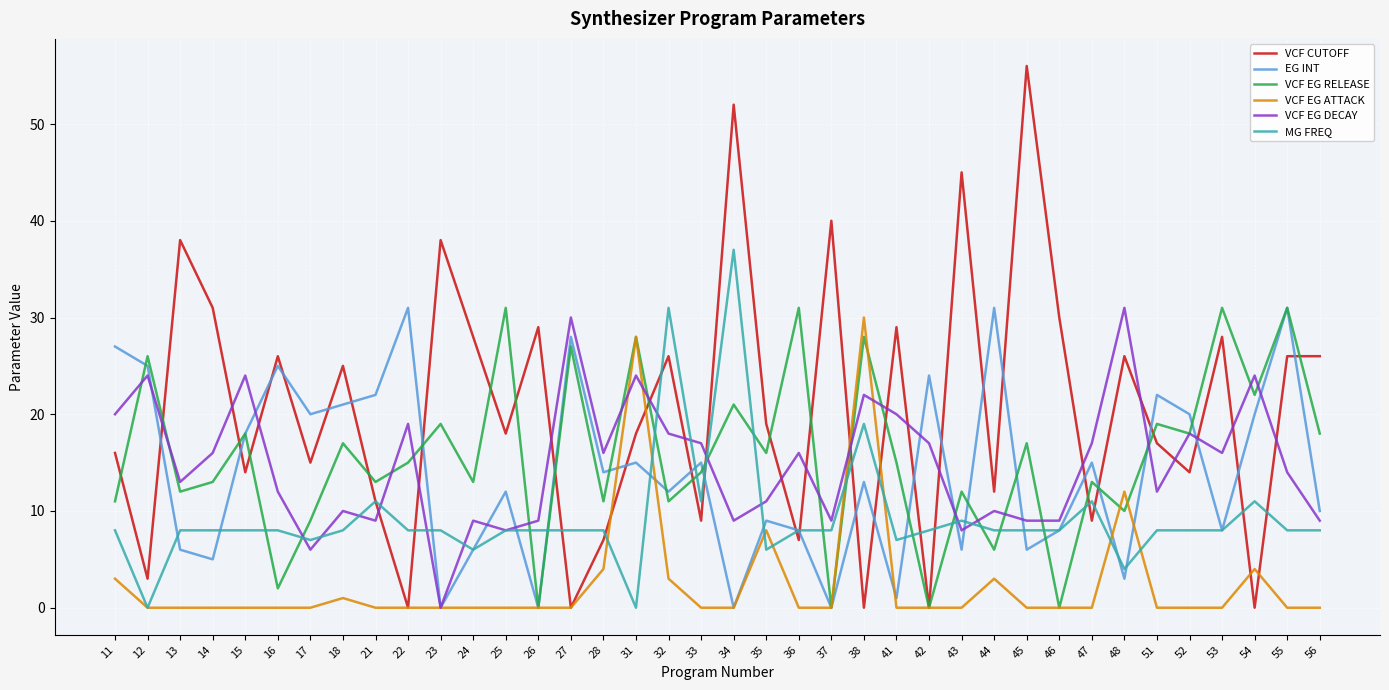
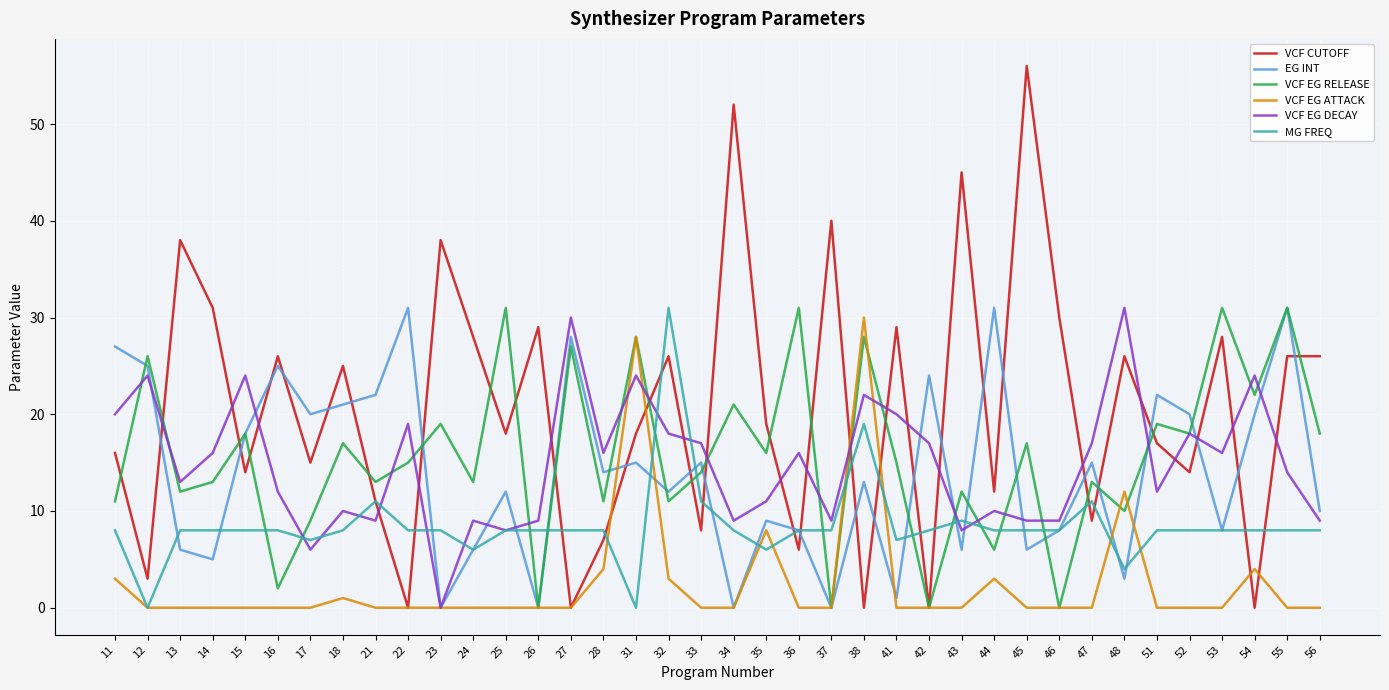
  {
    "VCF CUTOFF": {
      "11": 16,
      "12": 3,
      "13": 38,
      "14": 31,
      "15": 14,
      "16": 26,
      "17": 15,
      "18": 25,
      "23": 38,
      "24": 28,
      "25": 18,
      "26": 29,
      "28": 7,
      "31": 18,
      "32": 26,
-     "33": 9,
+     "33": 8,
      "34": 52,
      "35": 19,
-     "36": 7,
+     "36": 6,
      "37": 40,
      "38": 0,
      "41": 29,
      "43": 45,
      "44": 12,
      "45": 56,
      "46": 30,
      "47": 9,
      "48": 26,
      "51": 17,
      "52": 14,
      "53": 28,
      "54": 0,
      "55": 26,
      "56": 26
    },
    "EG INT": {
      "11": 27,
      "12": 25,
      "13": 6,
      "14": 5,
      "16": 25,
      "17": 20,
      "18": 21,
      "21": 22,
      "22": 31,
      "25": 12,
      "27": 28,
      "28": 14,
      "31": 15,
      "32": 12,
      "33": 15,
      "35": 9,
      "38": 13,
      "41": 1,
      "42": 24,
      "43": 6,
      "44": 31,
      "45": 6,
      "47": 15,
      "48": 3,
      "51": 22,
      "52": 20,
      "54": 20,
      "56": 10
    },
    "VCF EG RELEASE": {
      "11": 11,
      "12": 26,
      "13": 12,
      "14": 13,
      "16": 2,
      "17": 9,
      "18": 17,
      "21": 13,
      "22": 15,
      "23": 19,
      "24": 13,
      "25": 31,
      "27": 27,
      "28": 11,
      "32": 11,
      "33": 14,
      "34": 21,
      "35": 16,
      "36": 31,
      "38": 28,
      "41": 15,
      "43": 12,
      "44": 6,
      "45": 17,
      "47": 13,
      "48": 10,
      "51": 19,
      "53": 31,
      "54": 22,
      "56": 18
    },
    "VCF EG ATTACK": {
      "11": 3,
      "13": 0,
      "14": 0,
      "15": 0,
      "16": 0,
      "17": 0,
      "18": 1,
      "21": 0,
      "24": 0,
      "25": 0,
      "28": 4,
      "32": 3,
      "33": 0,
      "35": 8,
      "36": 0,
      "38": 30,
      "41": 0,
      "43": 0,
      "44": 3,
      "45": 0,
      "47": 0,
      "48": 12,
      "51": 0,
      "52": 0,
      "53": 0,
      "54": 4,
      "55": 0,
      "56": 0
    },
    "VCF EG DECAY": {
      "11": 20,
      "12": 24,
      "13": 13,
      "14": 16,
      "15": 24,
      "16": 12,
      "17": 6,
      "18": 10,
      "21": 9,
      "22": 19,
      "24": 9,
      "26": 9,
      "27": 30,
      "28": 16,
      "31": 24,
      "32": 18,
      "33": 17,
      "34": 9,
      "35": 11,
      "36": 16,
      "37": 9,
      "38": 22,
      "41": 20,
      "42": 17,
      "43": 8,
      "44": 10,
      "45": 9,
      "46": 9,
      "47": 17,
      "48": 31,
      "51": 12,
      "53": 16,
      "54": 24,
      "55": 14,
      "56": 9
    },
    "MG FREQ": {
      "11": 8,
      "13": 8,
      "14": 8,
      "15": 8,
      "16": 8,
      "17": 7,
      "18": 8,
      "22": 8,
      "23": 8,
      "26": 8,
      "27": 8,
      "28": 8,
      "31": 0,
      "32": 31,
      "33": 11,
-     "34": 37,
+     "34": 8,
      "35": 6,
      "37": 8,
      "38": 19,
      "41": 7,
      "42": 8,
      "43": 9,
      "44": 8,
      "45": 8,
      "47": 11,
      "48": 4,
      "51": 8,
      "52": 8,
-     "54": 11,
+     "54": 8,
      "55": 8,
      "56": 8
    }
  }
